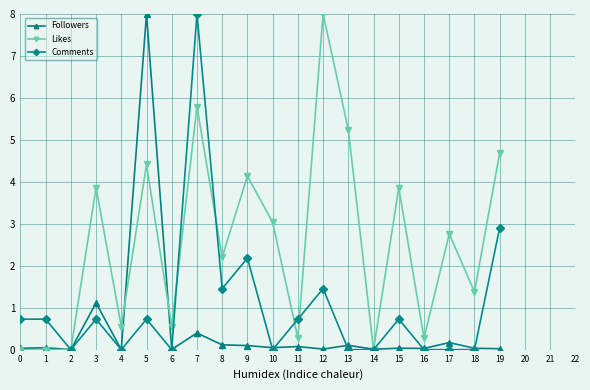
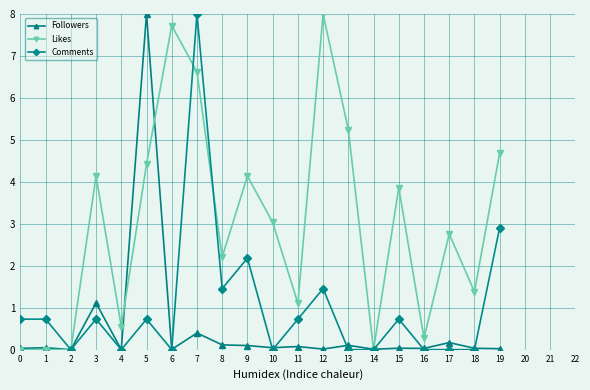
  {
    "Likes": {
-     "3": 3.9,
+     "3": 4.1,
      "4": 0.6,
      "5": 4.4,
-     "6": 0.6,
-     "7": 5.8,
+     "6": 7.7,
+     "7": 6.6,
      "8": 2.2,
      "9": 4.1,
      "10": 3.0,
-     "11": 0.3,
+     "11": 1.1,
      "12": 8.0,
      "13": 5.2,
      "15": 3.9,
      "16": 0.3,
      "17": 2.8,
      "18": 1.4,
      "19": 4.7
    }
  }
